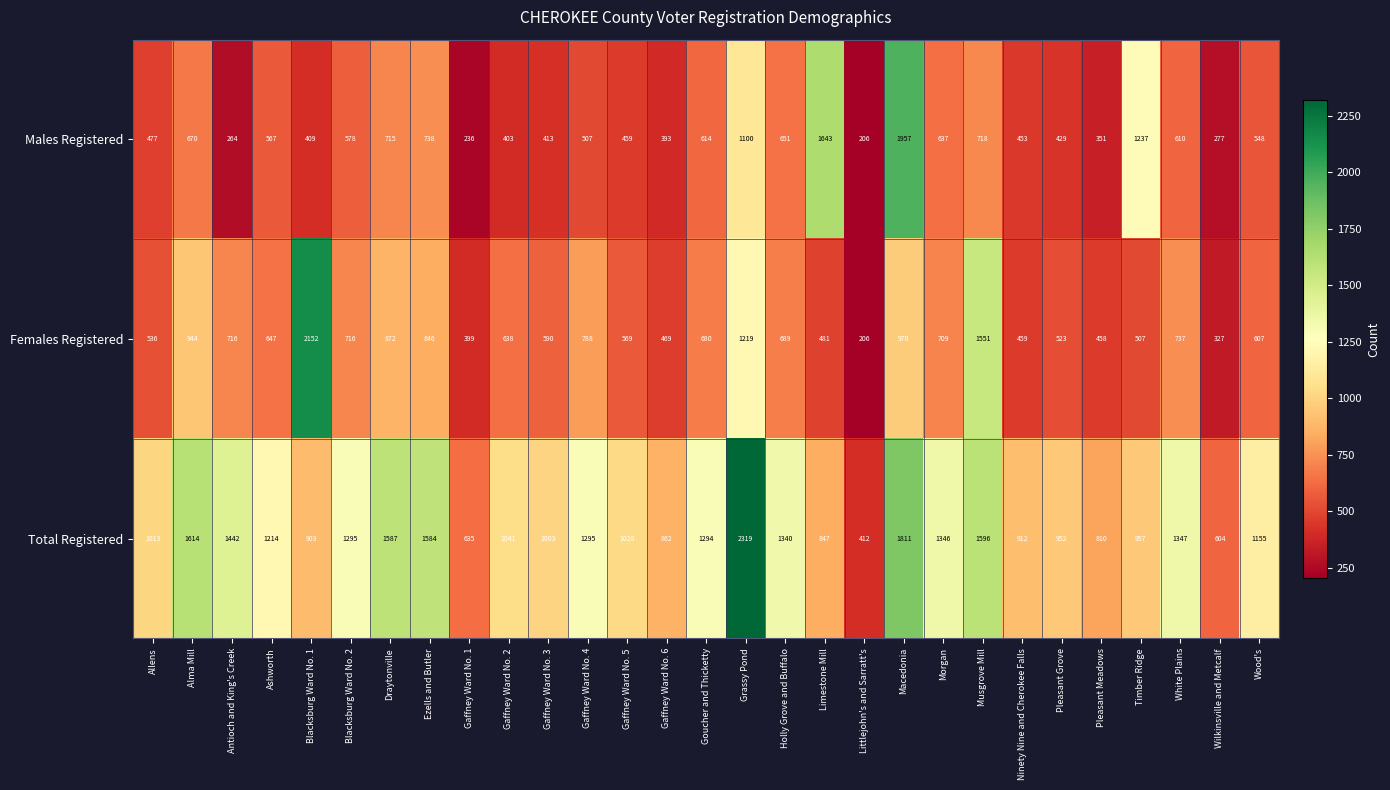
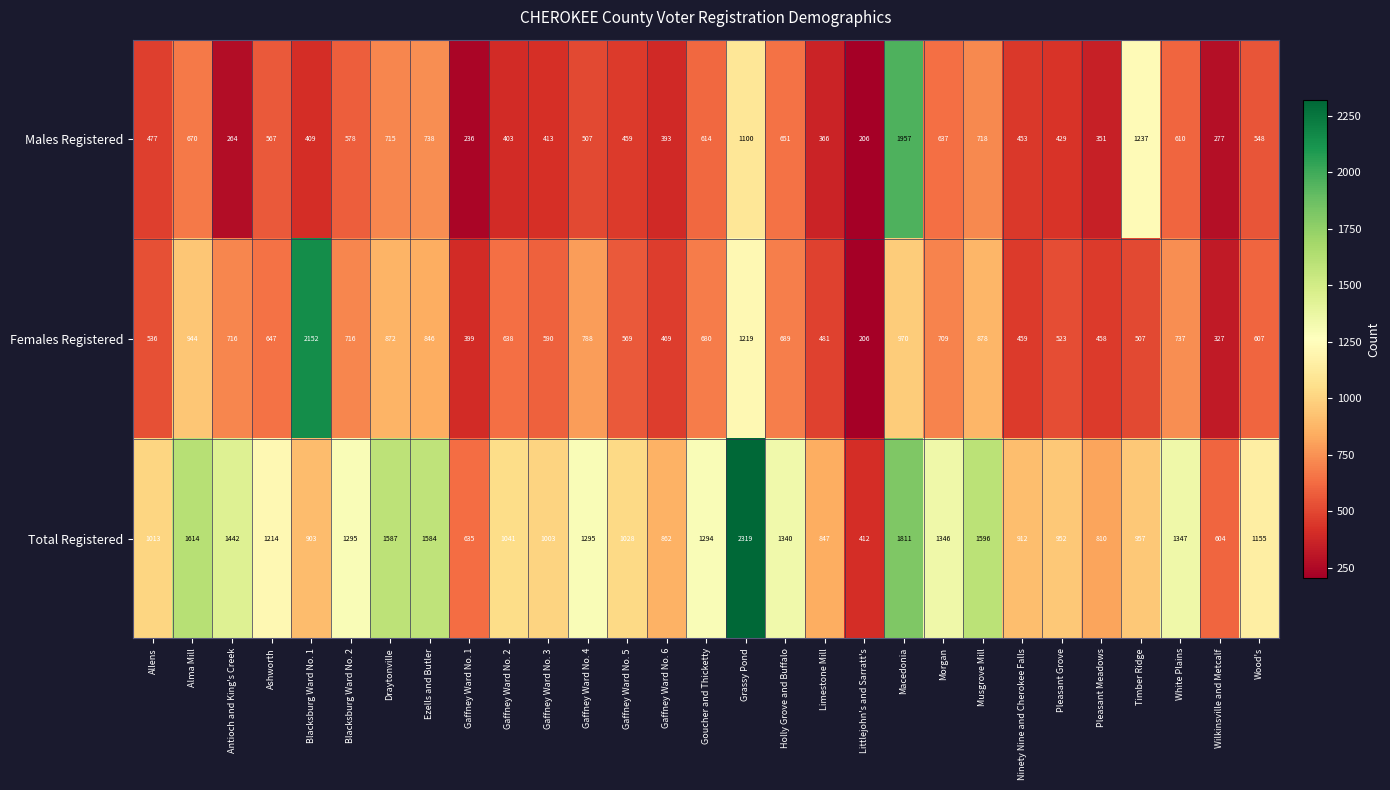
  {
    "Males Registered": {
      "Allens": 477,
      "Alma Mill": 670,
      "Antioch and King's Creek": 264,
      "Ashworth": 567,
      "Blacksburg Ward No. 1": 409,
      "Blacksburg Ward No. 2": 578,
      "Draytonville": 715,
      "Ezells and Butler": 738,
      "Gaffney Ward No. 1": 236,
      "Gaffney Ward No. 2": 403,
      "Gaffney Ward No. 3": 413,
      "Gaffney Ward No. 4": 507,
      "Gaffney Ward No. 5": 459,
      "Gaffney Ward No. 6": 393,
      "Goucher and Thicketty": 614,
      "Grassy Pond": 1100,
      "Holly Grove and Buffalo": 651,
-     "Limestone Mill": 1643,
+     "Limestone Mill": 366,
      "Littlejohn's and Sarratt's": 206,
      "Macedonia": 1957,
      "Morgan": 637,
      "Musgrove Mill": 718,
      "Ninety Nine and Cherokee Falls": 453,
      "Pleasant Grove": 429,
      "Pleasant Meadows": 351,
      "Timber Ridge": 1237,
      "White Plains": 610,
      "Wilkinsville and Metcalf": 277,
      "Wood's": 548
    },
    "Females Registered": {
      "Allens": 536,
      "Alma Mill": 944,
      "Antioch and King's Creek": 716,
      "Ashworth": 647,
      "Blacksburg Ward No. 1": 2152,
      "Blacksburg Ward No. 2": 716,
      "Draytonville": 872,
      "Ezells and Butler": 846,
      "Gaffney Ward No. 1": 399,
      "Gaffney Ward No. 2": 638,
      "Gaffney Ward No. 3": 590,
      "Gaffney Ward No. 4": 788,
      "Gaffney Ward No. 5": 569,
      "Gaffney Ward No. 6": 469,
      "Goucher and Thicketty": 680,
      "Grassy Pond": 1219,
      "Holly Grove and Buffalo": 689,
      "Limestone Mill": 481,
      "Littlejohn's and Sarratt's": 206,
      "Macedonia": 970,
      "Morgan": 709,
-     "Musgrove Mill": 1551,
+     "Musgrove Mill": 878,
      "Ninety Nine and Cherokee Falls": 459,
      "Pleasant Grove": 523,
      "Pleasant Meadows": 458,
      "Timber Ridge": 507,
      "White Plains": 737,
      "Wilkinsville and Metcalf": 327,
      "Wood's": 607
    },
    "Total Registered": {
      "Allens": 1013,
      "Alma Mill": 1614,
      "Antioch and King's Creek": 1442,
      "Ashworth": 1214,
      "Blacksburg Ward No. 1": 903,
      "Blacksburg Ward No. 2": 1295,
      "Draytonville": 1587,
      "Ezells and Butler": 1584,
      "Gaffney Ward No. 1": 635,
      "Gaffney Ward No. 2": 1041,
      "Gaffney Ward No. 3": 1003,
      "Gaffney Ward No. 4": 1295,
      "Gaffney Ward No. 5": 1028,
      "Gaffney Ward No. 6": 862,
      "Goucher and Thicketty": 1294,
      "Grassy Pond": 2319,
      "Holly Grove and Buffalo": 1340,
      "Limestone Mill": 847,
      "Littlejohn's and Sarratt's": 412,
      "Macedonia": 1811,
      "Morgan": 1346,
      "Musgrove Mill": 1596,
      "Ninety Nine and Cherokee Falls": 912,
      "Pleasant Grove": 952,
      "Pleasant Meadows": 810,
      "Timber Ridge": 957,
      "White Plains": 1347,
      "Wilkinsville and Metcalf": 604,
      "Wood's": 1155
    }
  }
